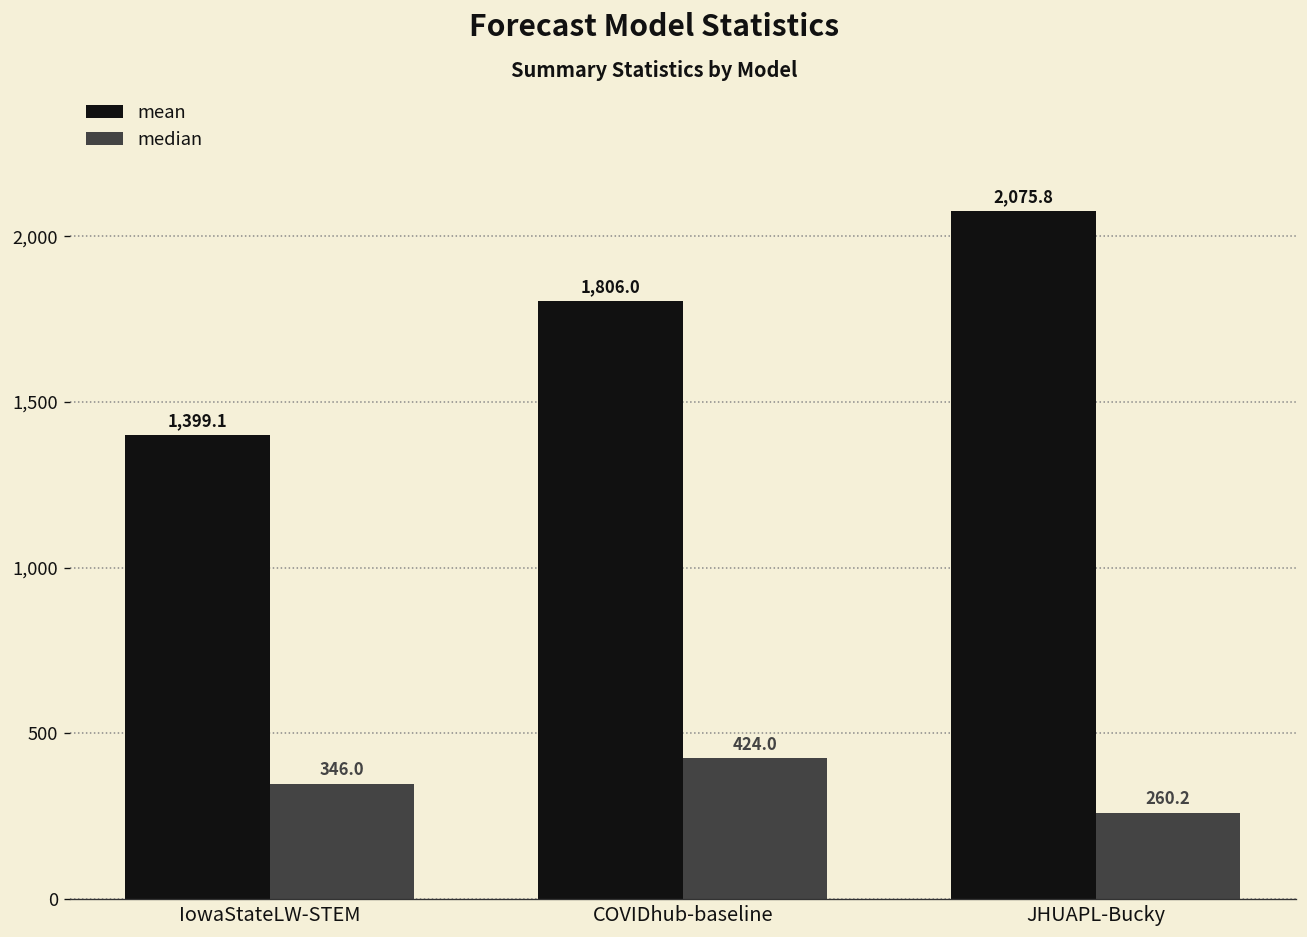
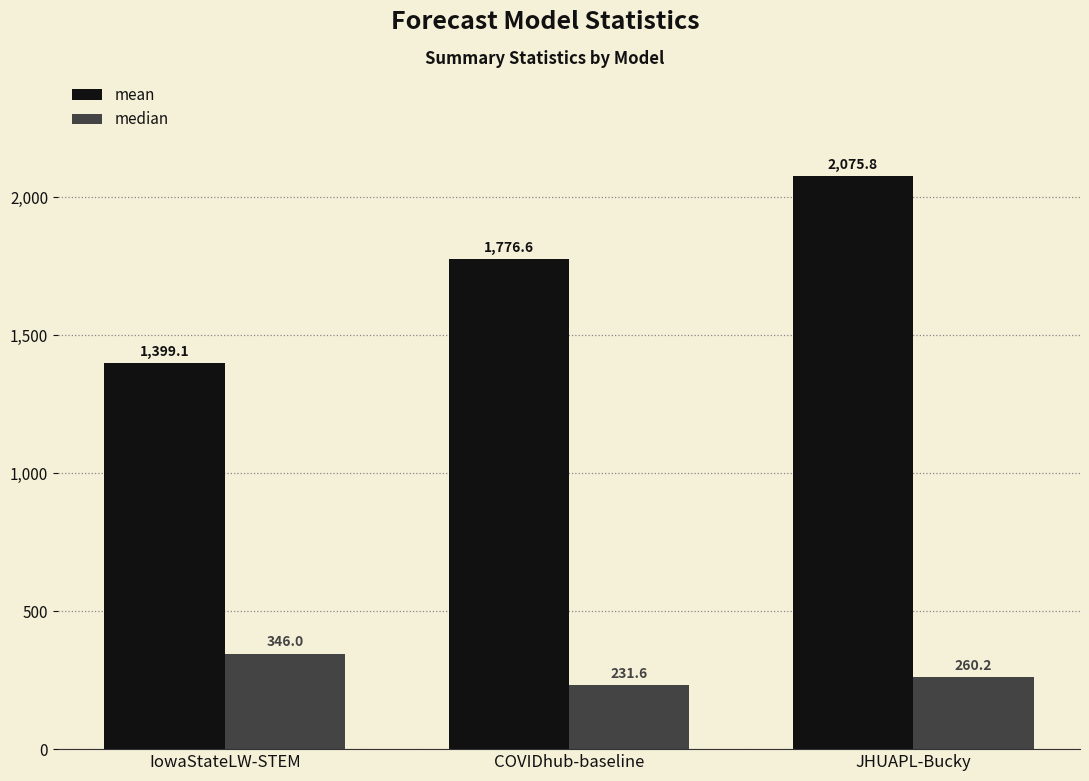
  {
    "mean": {
      "IowaStateLW-STEM": "1,399.1",
-     "COVIDhub-baseline": "1,806.0",
+     "COVIDhub-baseline": "1,776.6",
      "JHUAPL-Bucky": "2,075.8"
    },
    "median": {
      "IowaStateLW-STEM": "346.0",
-     "COVIDhub-baseline": "424.0",
+     "COVIDhub-baseline": "231.6",
      "JHUAPL-Bucky": "260.2"
    }
  }
